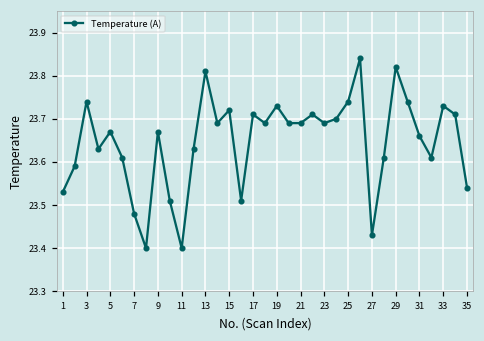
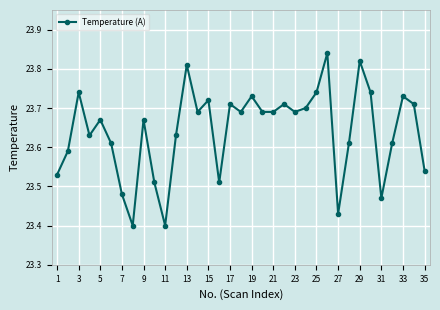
  {
    "1": 23.53,
    "3": 23.74,
    "5": 23.67,
    "7": 23.48,
    "9": 23.67,
    "11": 23.40,
    "13": 23.81,
    "15": 23.72,
    "17": 23.71,
    "19": 23.73,
    "21": 23.69,
    "23": 23.69,
    "25": 23.74,
    "27": 23.43,
    "29": 23.82,
-   "31": 23.66,
+   "31": 23.47,
    "33": 23.73,
    "35": 23.54
  }
